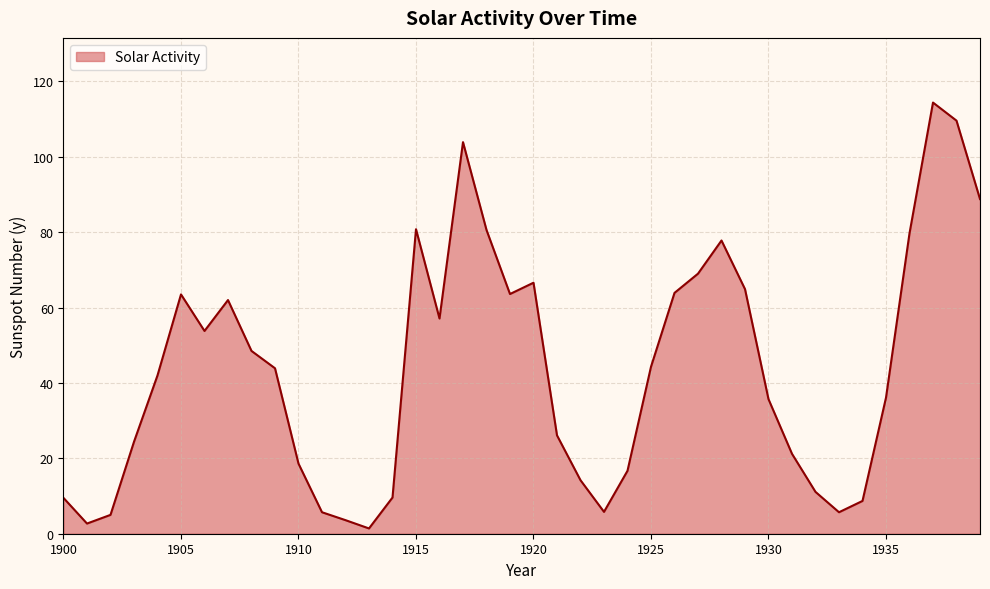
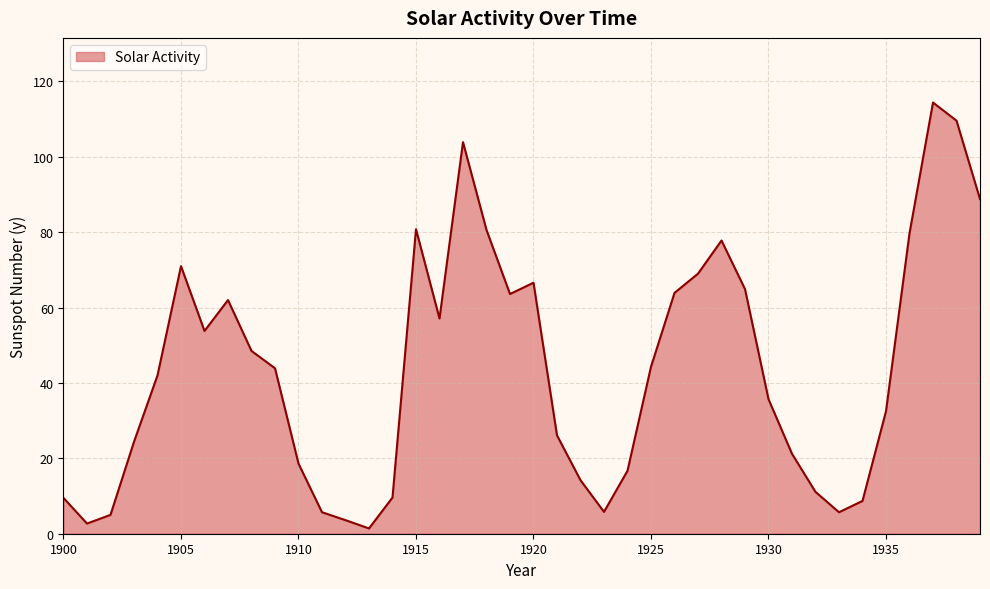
  {
    "1900": 10,
-   "1905": 64,
+   "1905": 71,
    "1910": 19,
    "1915": 81,
    "1920": 67,
    "1925": 44,
    "1930": 36,
-   "1935": 36
+   "1935": 33
  }
